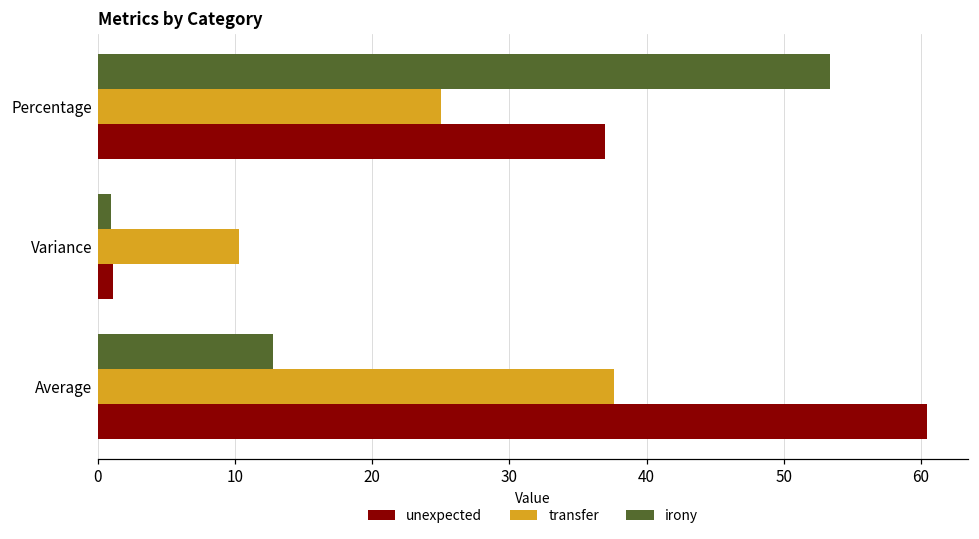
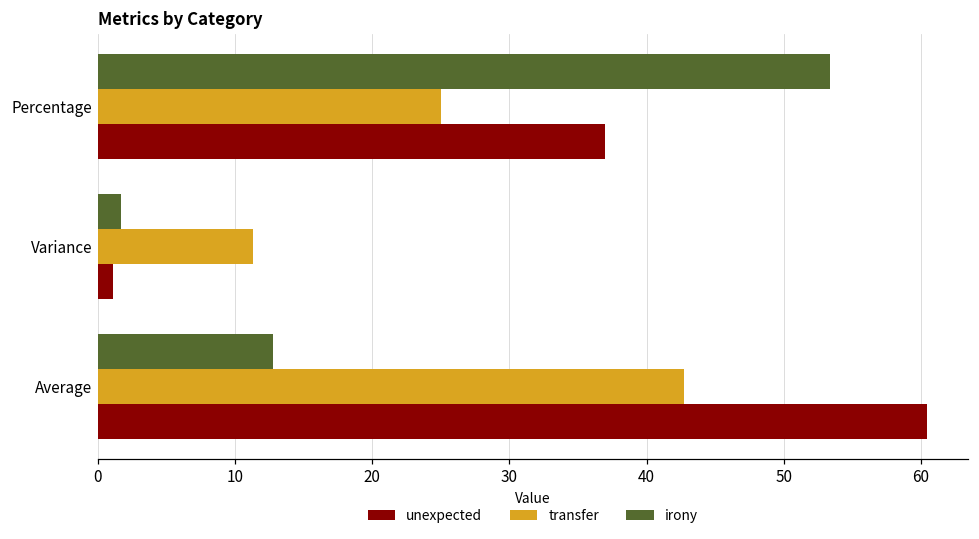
  {
    "unexpected": {
      "Percentage": 36.9,
      "Variance": 1.1,
      "Average": 60.4
    },
    "transfer": {
      "Percentage": 25.0,
-     "Variance": 10.3,
-     "Average": 37.6
+     "Variance": 11.3,
+     "Average": 42.7
    },
    "irony": {
      "Percentage": 53.3,
-     "Variance": 1.0,
+     "Variance": 1.7,
      "Average": 12.8
    }
  }
